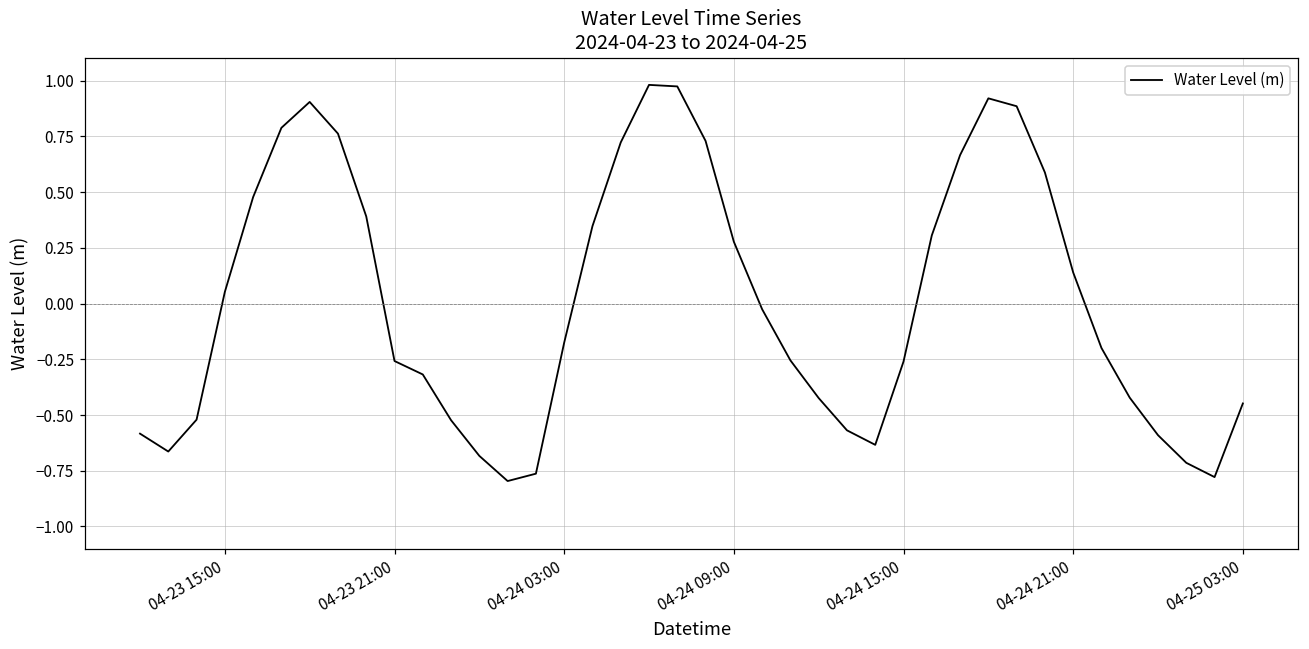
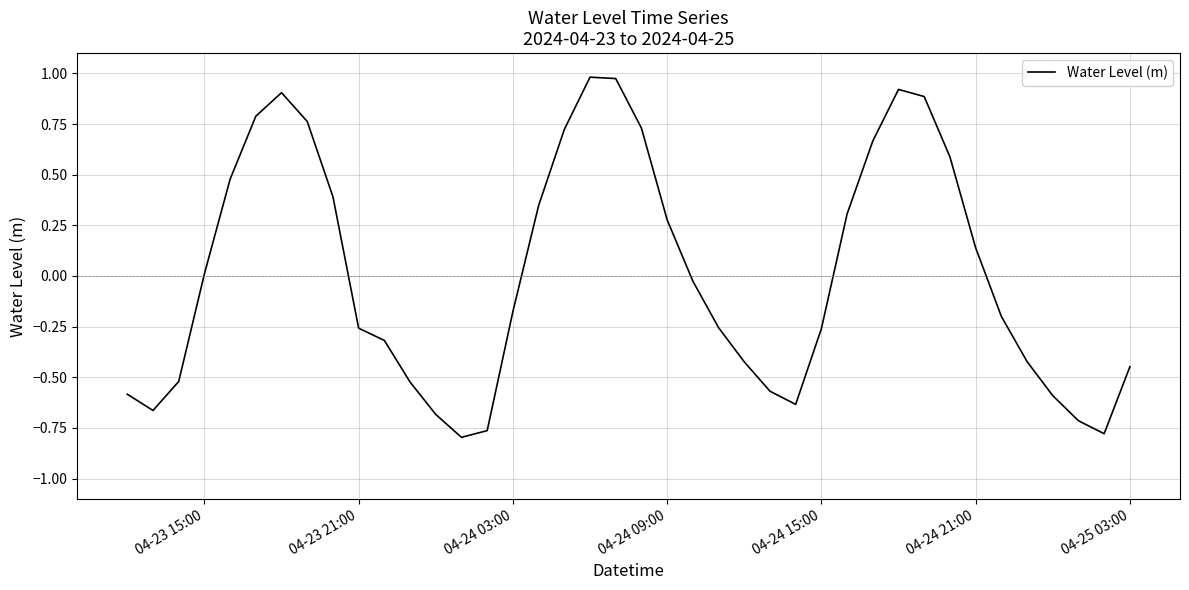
  {
-   "04-23 15:00": 0.05,
+   "04-23 15:00": 0.01,
    "04-23 21:00": -0.26,
    "04-24 03:00": -0.18,
    "04-24 09:00": 0.28,
    "04-24 15:00": -0.26,
    "04-24 21:00": 0.14,
    "04-25 03:00": -0.45
  }
